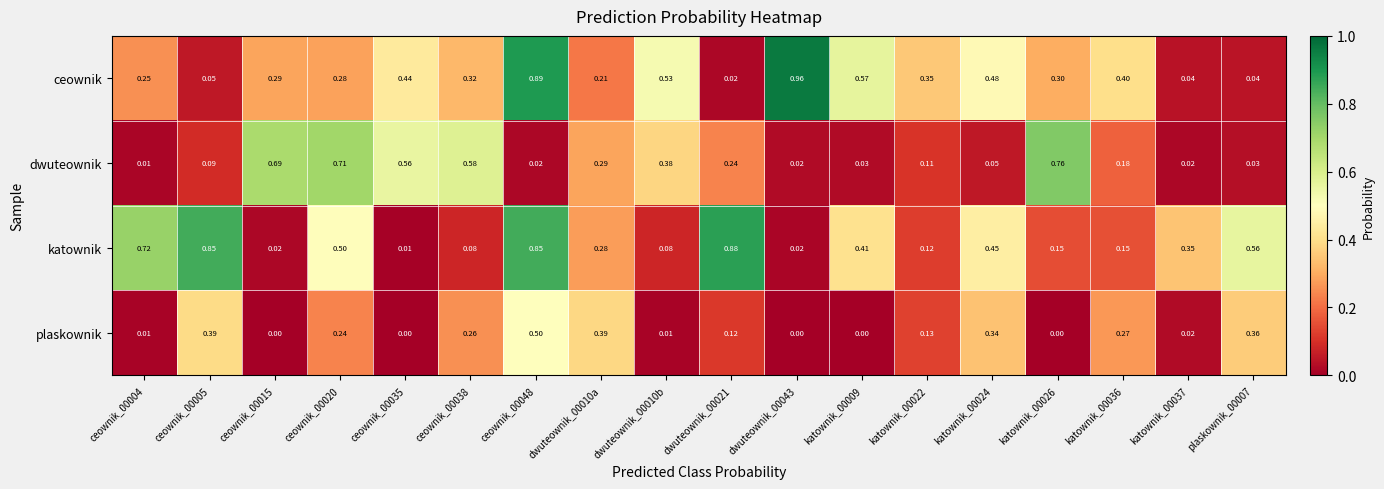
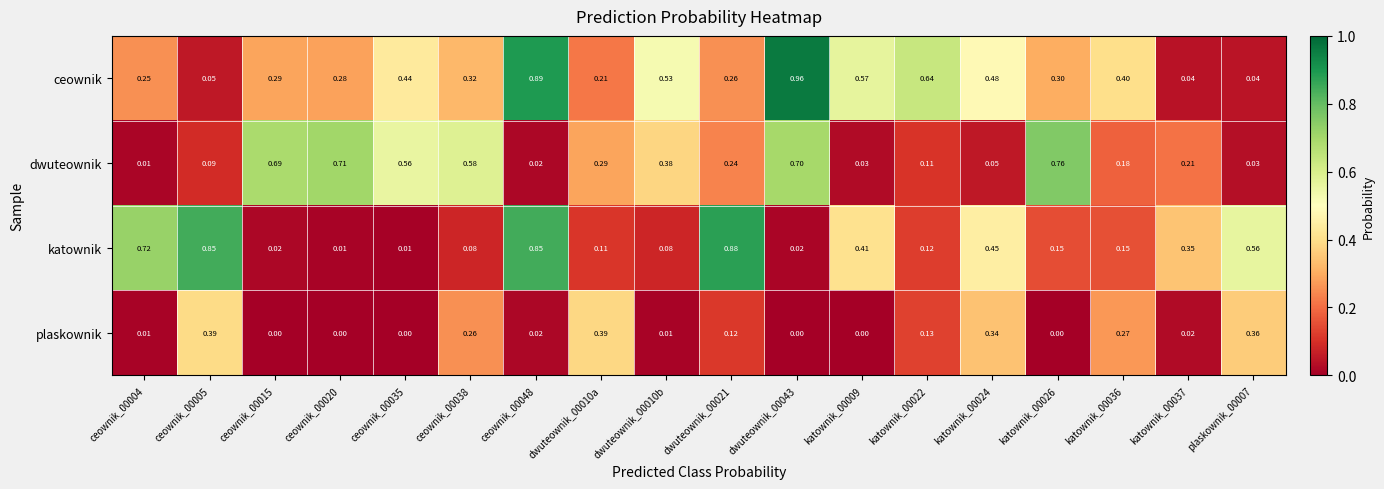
  {
    "ceownik": {
      "ceownik_00004": 0.25,
      "ceownik_00005": 0.05,
      "ceownik_00015": 0.29,
      "ceownik_00020": 0.28,
      "ceownik_00035": 0.44,
      "ceownik_00038": 0.32,
      "ceownik_00048": 0.89,
      "dwuteownik_00010a": 0.21,
      "dwuteownik_00010b": 0.53,
-     "dwuteownik_00021": 0.02,
+     "dwuteownik_00021": 0.26,
      "dwuteownik_00043": 0.96,
      "katownik_00009": 0.57,
-     "katownik_00022": 0.35,
+     "katownik_00022": 0.64,
      "katownik_00024": 0.48,
      "katownik_00026": 0.30,
      "katownik_00036": 0.40,
      "katownik_00037": 0.04,
      "plaskownik_00007": 0.04
    },
    "dwuteownik": {
      "ceownik_00004": 0.01,
      "ceownik_00005": 0.09,
      "ceownik_00015": 0.69,
      "ceownik_00020": 0.71,
      "ceownik_00035": 0.56,
      "ceownik_00038": 0.58,
      "ceownik_00048": 0.02,
      "dwuteownik_00010a": 0.29,
      "dwuteownik_00010b": 0.38,
      "dwuteownik_00021": 0.24,
-     "dwuteownik_00043": 0.02,
+     "dwuteownik_00043": 0.70,
      "katownik_00009": 0.03,
      "katownik_00022": 0.11,
      "katownik_00024": 0.05,
      "katownik_00026": 0.76,
      "katownik_00036": 0.18,
-     "katownik_00037": 0.02,
+     "katownik_00037": 0.21,
      "plaskownik_00007": 0.03
    },
    "katownik": {
      "ceownik_00004": 0.72,
      "ceownik_00005": 0.85,
      "ceownik_00015": 0.02,
-     "ceownik_00020": 0.50,
+     "ceownik_00020": 0.01,
      "ceownik_00035": 0.01,
      "ceownik_00038": 0.08,
      "ceownik_00048": 0.85,
-     "dwuteownik_00010a": 0.28,
+     "dwuteownik_00010a": 0.11,
      "dwuteownik_00010b": 0.08,
      "dwuteownik_00021": 0.88,
      "dwuteownik_00043": 0.02,
      "katownik_00009": 0.41,
      "katownik_00022": 0.12,
      "katownik_00024": 0.45,
      "katownik_00026": 0.15,
      "katownik_00036": 0.15,
      "katownik_00037": 0.35,
      "plaskownik_00007": 0.56
    },
    "plaskownik": {
      "ceownik_00004": 0.01,
      "ceownik_00005": 0.39,
      "ceownik_00015": 0.00,
-     "ceownik_00020": 0.24,
+     "ceownik_00020": 0.00,
      "ceownik_00035": 0.00,
      "ceownik_00038": 0.26,
-     "ceownik_00048": 0.50,
+     "ceownik_00048": 0.02,
      "dwuteownik_00010a": 0.39,
      "dwuteownik_00010b": 0.01,
      "dwuteownik_00021": 0.12,
      "dwuteownik_00043": 0.00,
      "katownik_00009": 0.00,
      "katownik_00022": 0.13,
      "katownik_00024": 0.34,
      "katownik_00026": 0.00,
      "katownik_00036": 0.27,
      "katownik_00037": 0.02,
      "plaskownik_00007": 0.36
    }
  }
